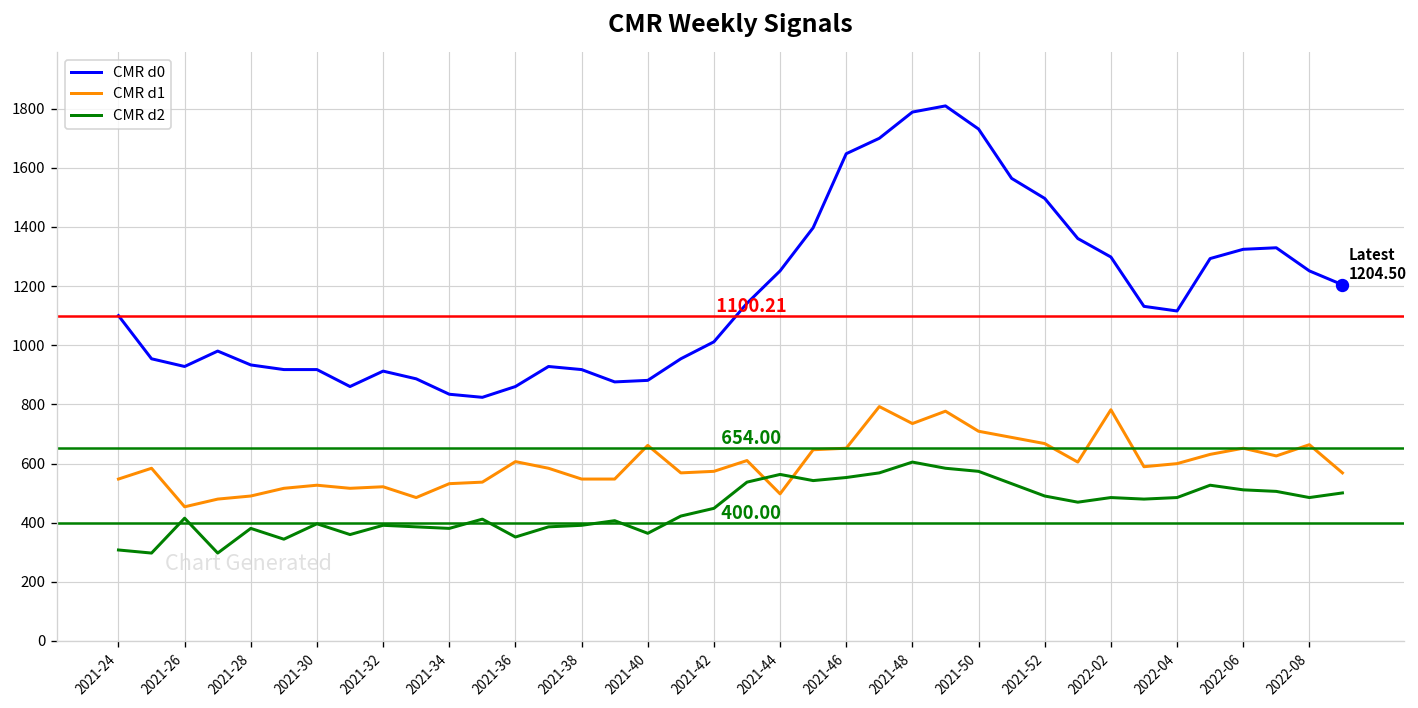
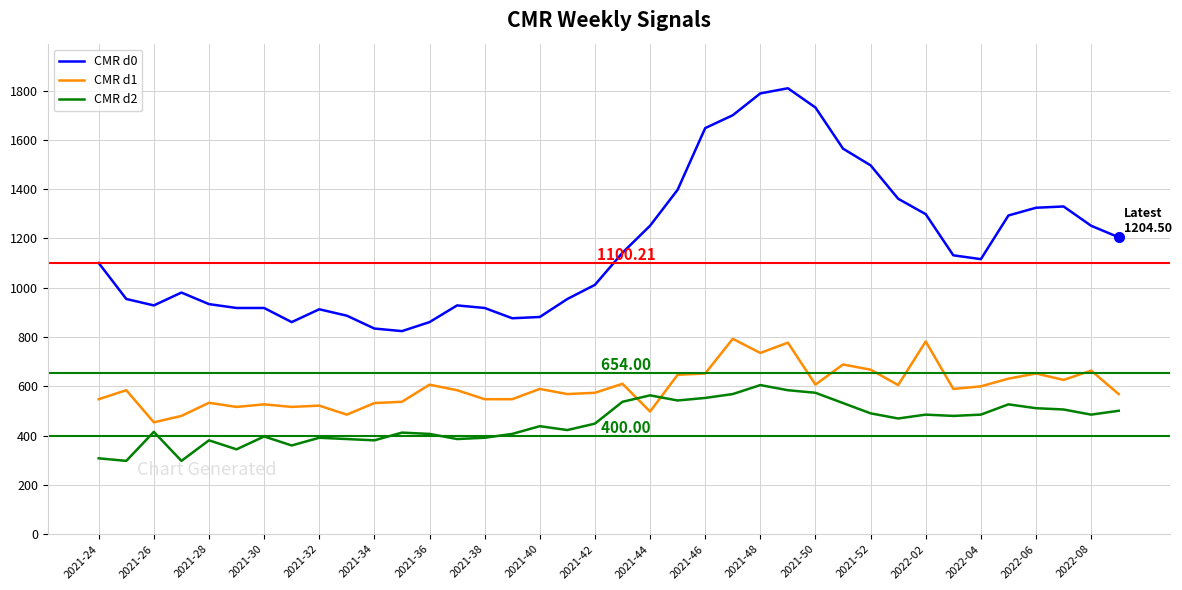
  {
    "CMR d1": {
      "2021-24": 550,
      "2021-26": 450,
-     "2021-28": 490,
+     "2021-28": 530,
      "2021-30": 530,
      "2021-32": 520,
      "2021-34": 530,
      "2021-36": 610,
      "2021-38": 550,
-     "2021-40": 660,
+     "2021-40": 590,
      "2021-42": 570,
      "2021-44": 500,
      "2021-46": 650,
      "2021-48": 740,
-     "2021-50": 710,
+     "2021-50": 610,
      "2021-52": 670,
      "2022-02": 780,
      "2022-04": 600,
      "2022-06": 650,
      "2022-08": 660
    },
    "CMR d2": {
      "2021-24": 310,
      "2021-26": 420,
      "2021-28": 380,
      "2021-30": 400,
      "2021-32": 390,
      "2021-34": 380,
-     "2021-36": 350,
+     "2021-36": 410,
      "2021-38": 390,
-     "2021-40": 360,
+     "2021-40": 440,
      "2021-44": 560,
      "2021-46": 550,
      "2021-48": 600,
      "2021-50": 570,
      "2021-52": 490,
      "2022-02": 480,
      "2022-04": 480,
      "2022-06": 510,
      "2022-08": 480
    }
  }
